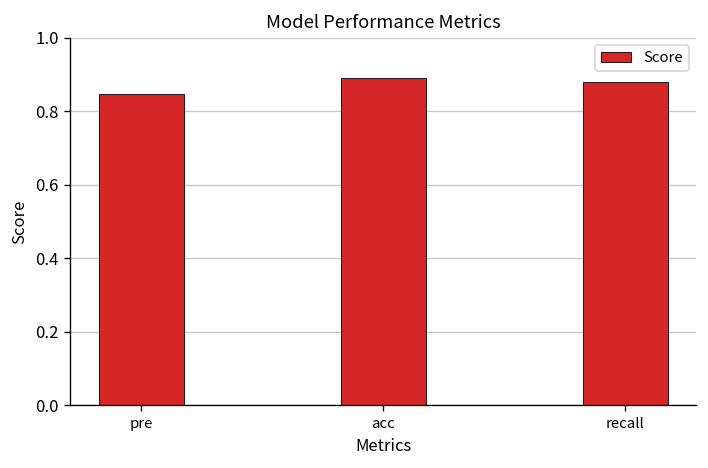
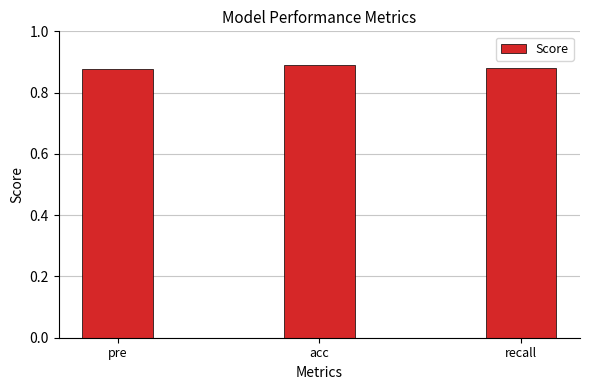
  {
-   "pre": 0.85,
+   "pre": 0.88,
    "acc": 0.89,
    "recall": 0.88
  }
